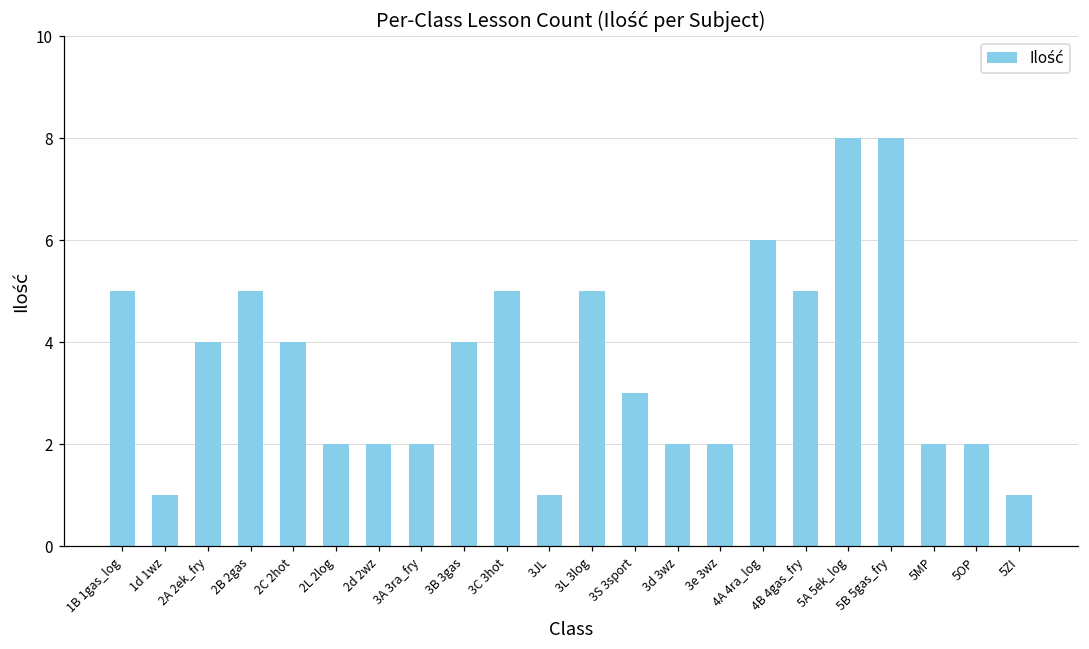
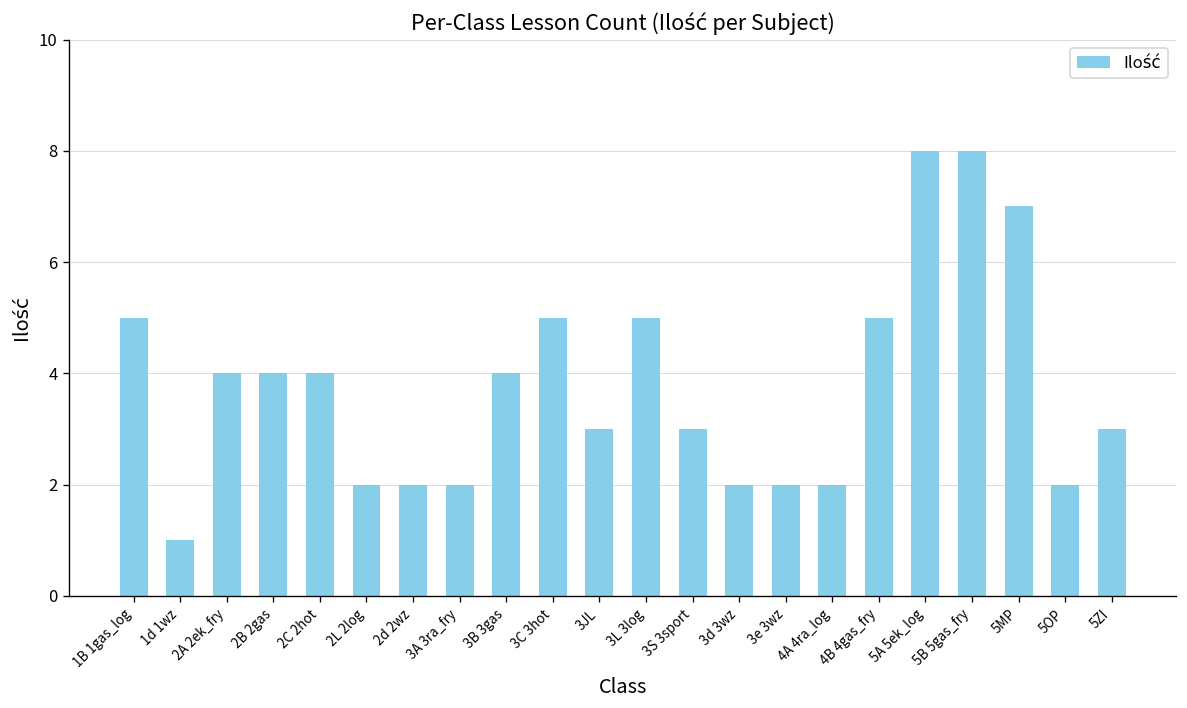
  {
    "1B 1gas_log": 5,
    "1d 1wz": 1,
    "2A 2ek_fry": 4,
-   "2B 2gas": 5,
+   "2B 2gas": 4,
    "2C 2hot": 4,
    "2L 2log": 2,
    "2d 2wz": 2,
    "3A 3ra_fry": 2,
    "3B 3gas": 4,
    "3C 3hot": 5,
-   "3JL": 1,
+   "3JL": 3,
    "3L 3log": 5,
    "3S 3sport": 3,
    "3d 3wz": 2,
    "3e 3wz": 2,
-   "4A 4ra_log": 6,
+   "4A 4ra_log": 2,
    "4B 4gas_fry": 5,
    "5A 5ek_log": 8,
    "5B 5gas_fry": 8,
-   "5MP": 2,
+   "5MP": 7,
    "5OP": 2,
-   "5ZI": 1
+   "5ZI": 3
  }
